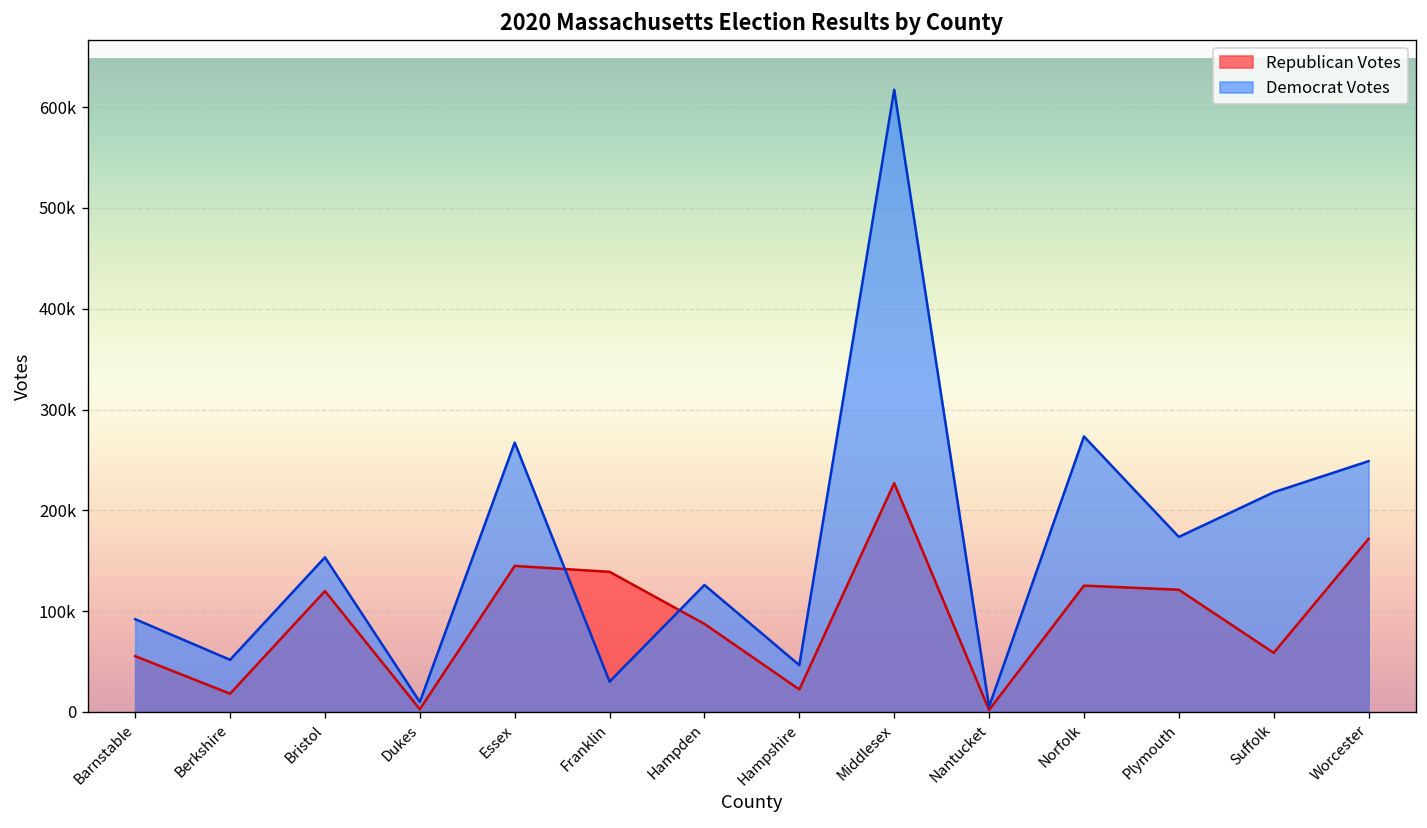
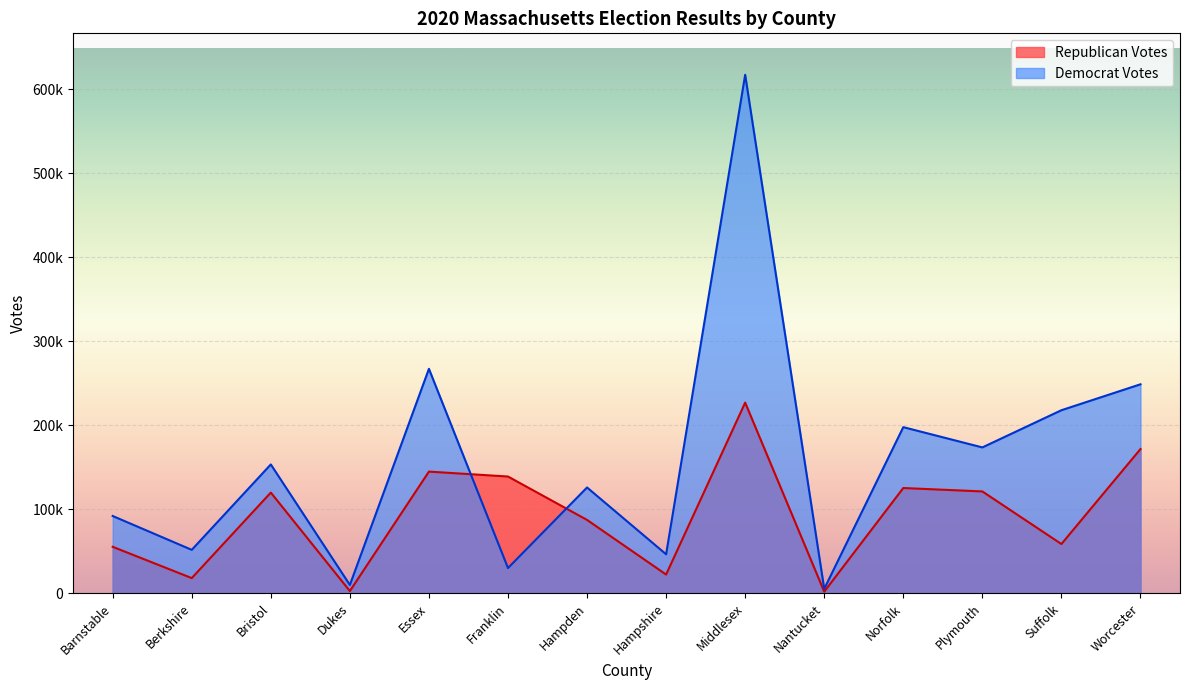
  {
    "Republican Votes": {
      "Barnstable": 60000,
      "Berkshire": 20000,
      "Bristol": 120000,
      "Dukes": 0,
      "Essex": 140000,
      "Franklin": 140000,
      "Hampden": 90000,
      "Hampshire": 20000,
      "Middlesex": 230000,
      "Nantucket": 0,
      "Norfolk": 130000,
      "Plymouth": 120000,
      "Suffolk": 60000,
      "Worcester": 170000
    },
    "Democrat Votes": {
      "Barnstable": 90000,
      "Berkshire": 50000,
      "Bristol": 150000,
      "Dukes": 10000,
      "Essex": 270000,
      "Franklin": 30000,
      "Hampden": 130000,
      "Hampshire": 50000,
      "Middlesex": 620000,
      "Nantucket": 10000,
-     "Norfolk": 270000,
+     "Norfolk": 200000,
      "Plymouth": 170000,
      "Suffolk": 220000,
      "Worcester": 250000
    }
  }
